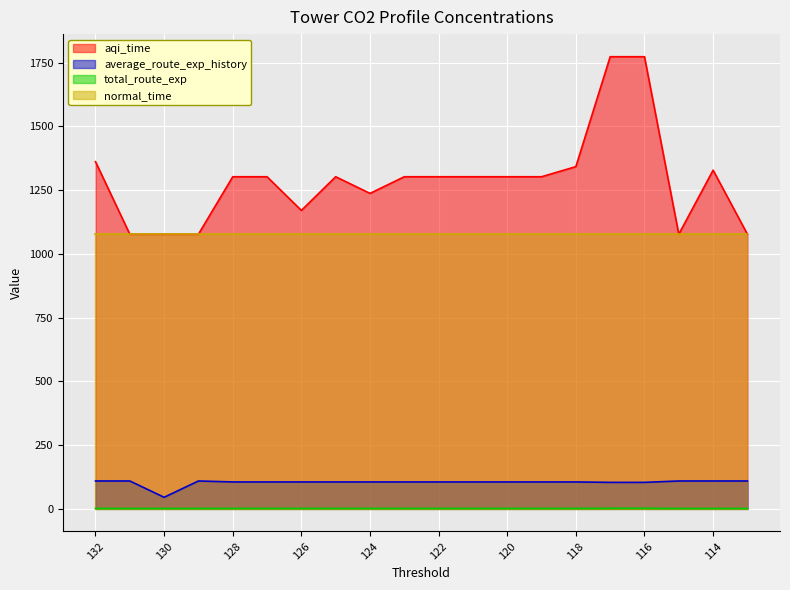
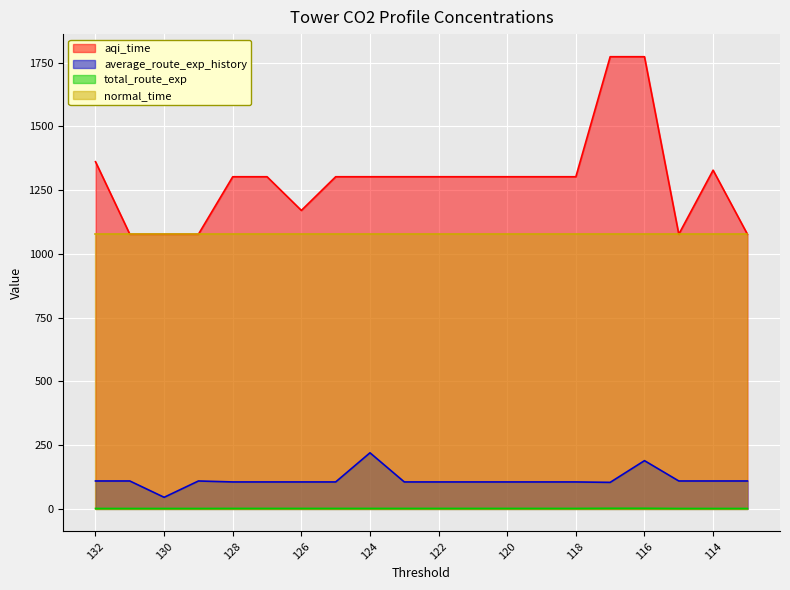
  {
    "aqi_time": {
      "132": 1360,
      "128": 1300,
      "126": 1170,
-     "124": 1240,
+     "124": 1300,
      "122": 1300,
      "120": 1300,
-     "118": 1340,
+     "118": 1300,
      "116": 1770,
      "114": 1330
    },
    "average_route_exp_history": {
      "132": 110,
      "130": 50,
      "128": 110,
      "126": 110,
-     "124": 110,
+     "124": 220,
      "122": 110,
      "120": 110,
      "118": 110,
-     "116": 100,
+     "116": 190,
      "114": 110
    },
    "total_route_exp": {
      "132": 0,
      "130": 0,
      "128": 0,
      "126": 0,
      "124": 0,
      "122": 0,
      "120": 0,
      "118": 0,
      "116": 0,
      "114": 0
    },
    "normal_time": {
      "132": 1080,
      "128": 1080,
      "126": 1080,
      "124": 1080,
      "122": 1080,
      "120": 1080,
      "118": 1080,
      "116": 1080,
      "114": 1080
    }
  }
